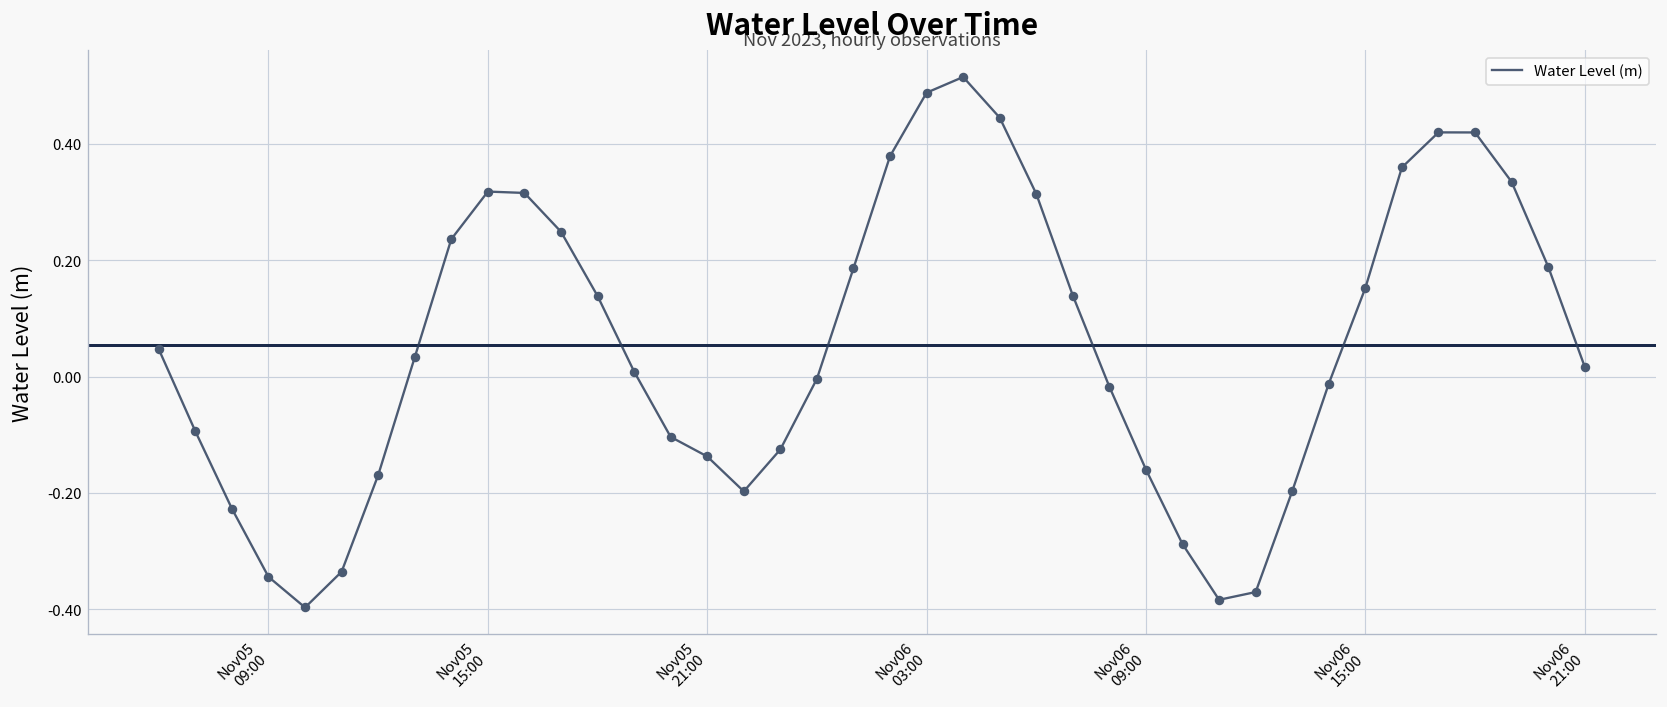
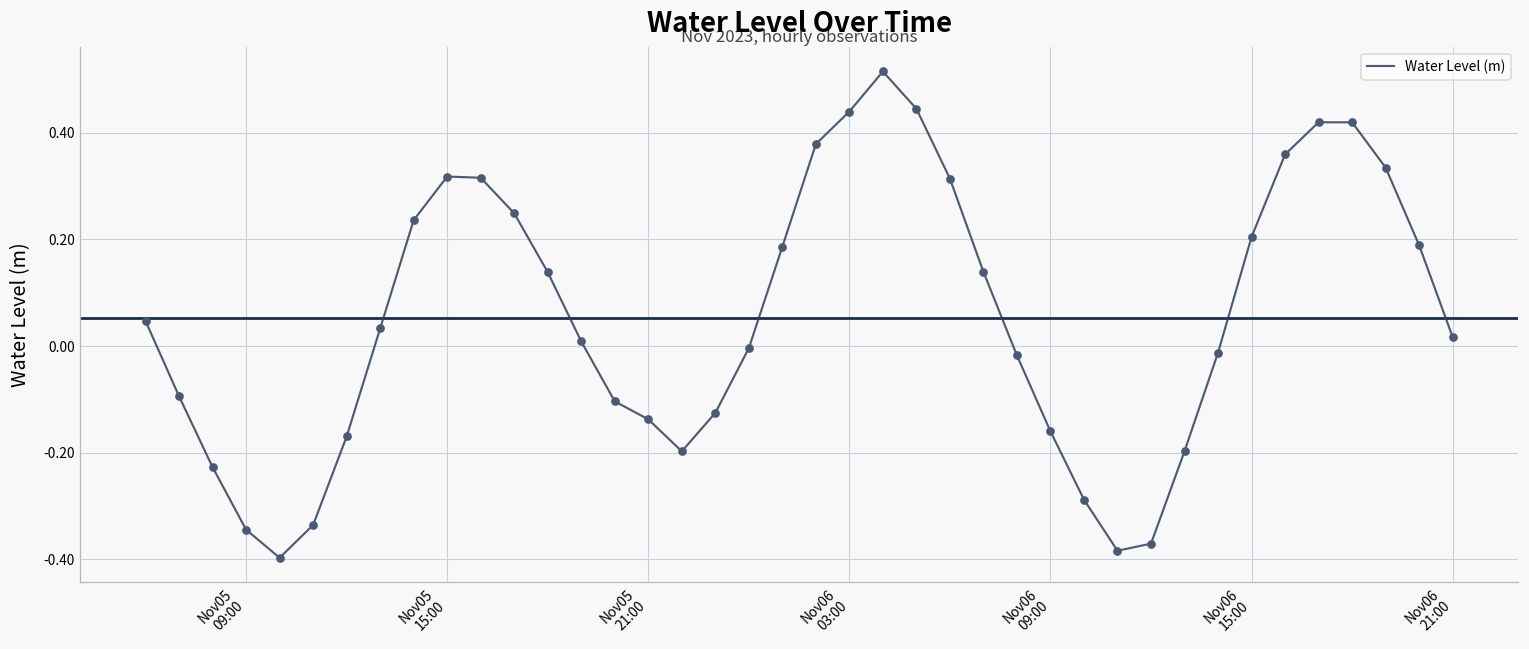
  {
    "Nov05 09:00": -0.34,
    "Nov05 15:00": 0.32,
    "Nov05 21:00": -0.14,
-   "Nov06 03:00": 0.49,
+   "Nov06 03:00": 0.44,
    "Nov06 09:00": -0.16,
-   "Nov06 15:00": 0.15,
+   "Nov06 15:00": 0.20,
    "Nov06 21:00": 0.02
  }
